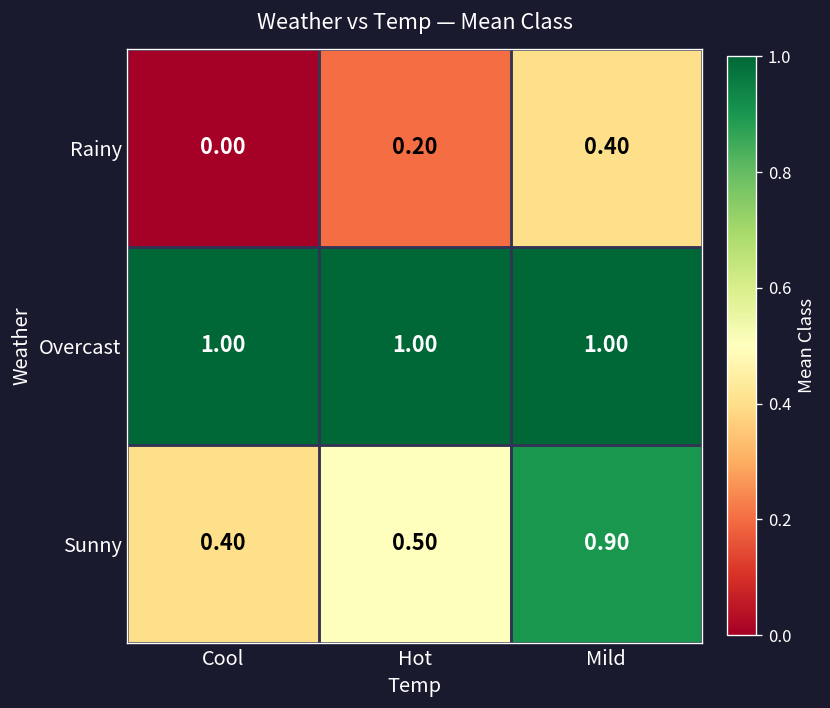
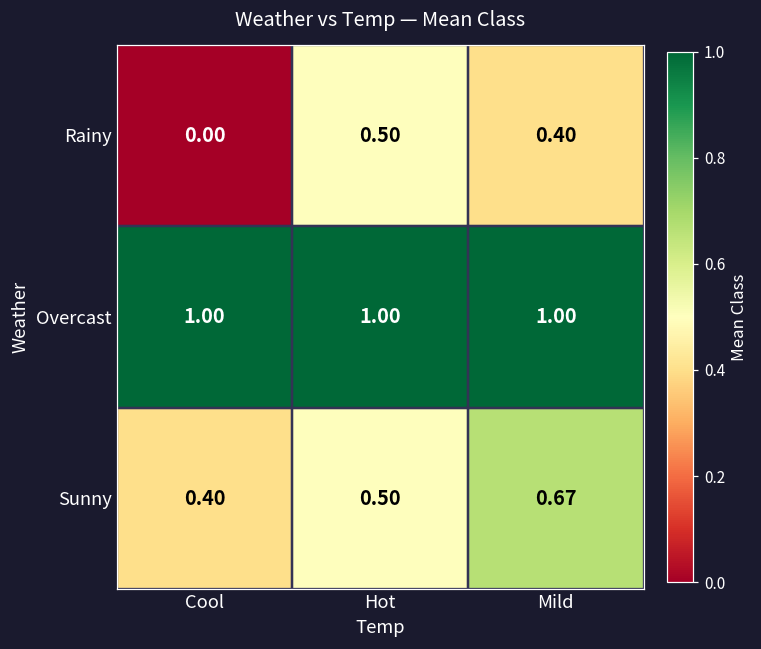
  {
    "Rainy": {
      "Cool": 0.00,
-     "Hot": 0.20,
+     "Hot": 0.50,
      "Mild": 0.40
    },
    "Overcast": {
      "Cool": 1.00,
      "Hot": 1.00,
      "Mild": 1.00
    },
    "Sunny": {
      "Cool": 0.40,
      "Hot": 0.50,
-     "Mild": 0.90
+     "Mild": 0.67
    }
  }
